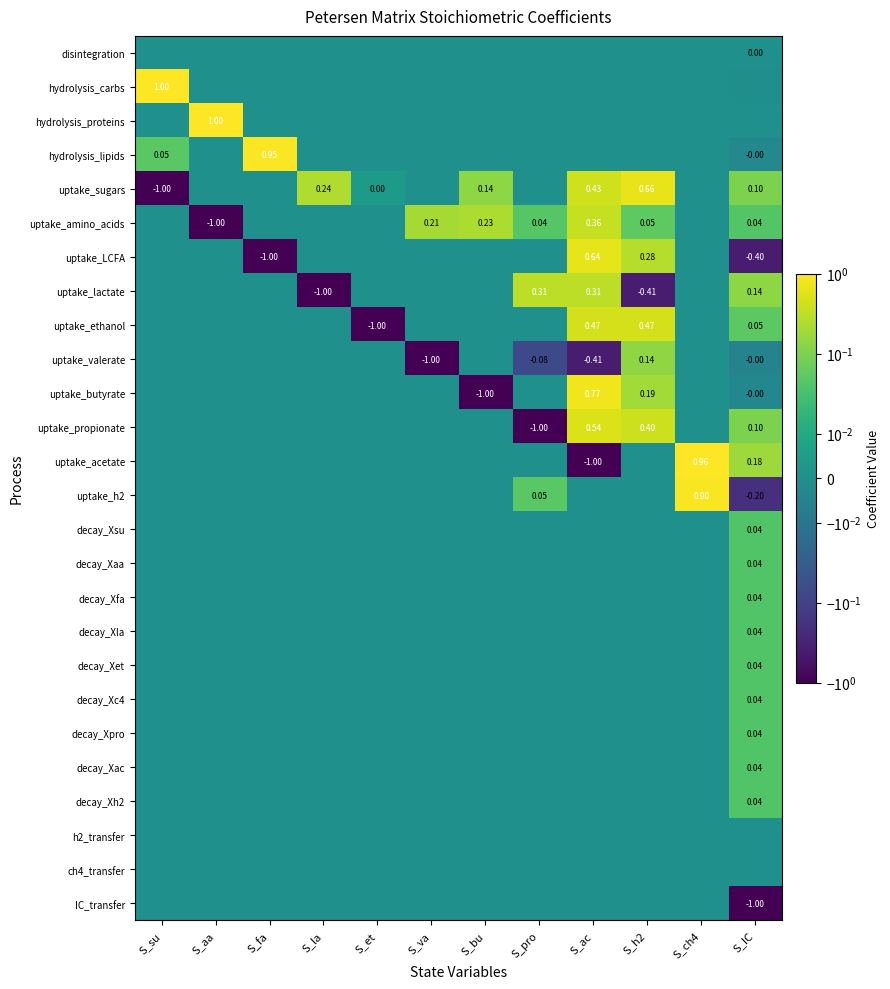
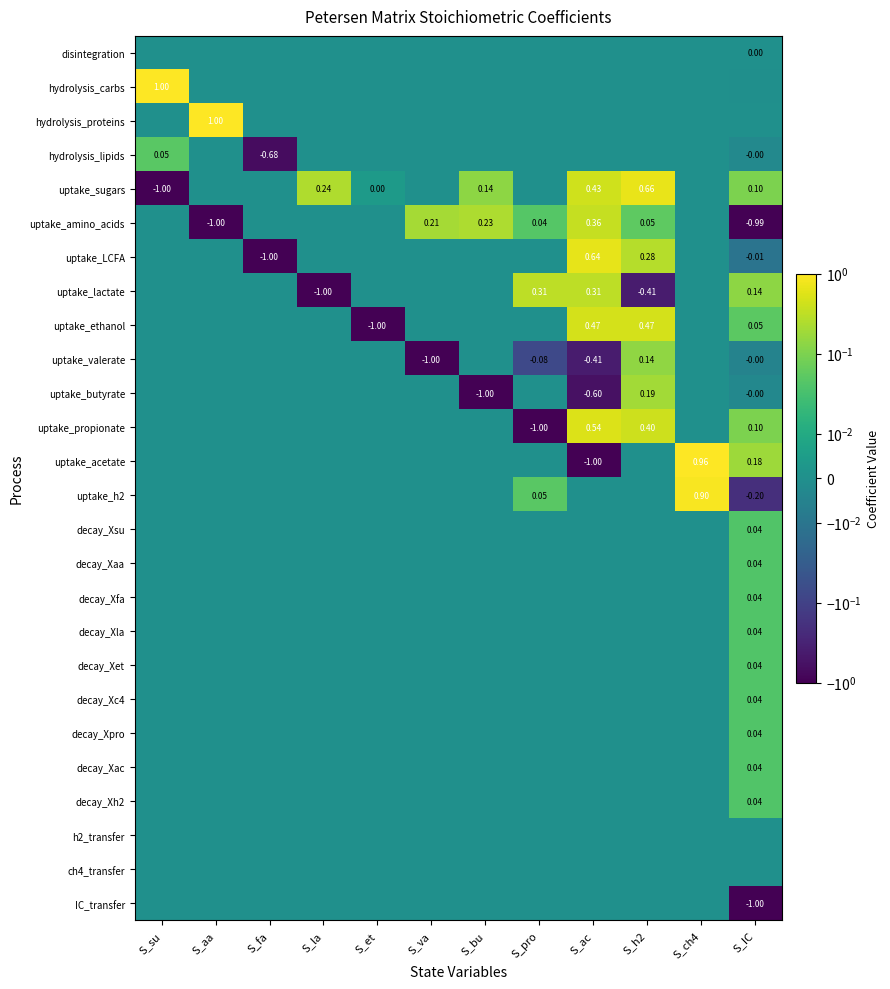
  {
    "disintegration": {
      "S_IC": 0.00
    },
    "hydrolysis_carbs": {
      "S_su": 1.00
    },
    "hydrolysis_proteins": {
      "S_aa": 1.00
    },
    "hydrolysis_lipids": {
      "S_su": 0.05,
-     "S_fa": 0.95,
+     "S_fa": -0.68,
      "S_IC": -0.00
    },
    "uptake_sugars": {
      "S_su": -1.00,
      "S_la": 0.24,
      "S_et": 0.00,
      "S_bu": 0.14,
      "S_ac": 0.43,
      "S_h2": 0.66,
      "S_IC": 0.10
    },
    "uptake_amino_acids": {
      "S_aa": -1.00,
      "S_va": 0.21,
      "S_bu": 0.23,
      "S_pro": 0.04,
      "S_ac": 0.36,
      "S_h2": 0.05,
-     "S_IC": 0.04
+     "S_IC": -0.99
    },
    "uptake_LCFA": {
      "S_fa": -1.00,
      "S_ac": 0.64,
      "S_h2": 0.28,
-     "S_IC": -0.40
+     "S_IC": -0.01
    },
    "uptake_lactate": {
      "S_la": -1.00,
      "S_pro": 0.31,
      "S_ac": 0.31,
      "S_h2": -0.41,
      "S_IC": 0.14
    },
    "uptake_ethanol": {
      "S_et": -1.00,
      "S_ac": 0.47,
      "S_h2": 0.47,
      "S_IC": 0.05
    },
    "uptake_valerate": {
      "S_va": -1.00,
      "S_pro": -0.08,
      "S_ac": -0.41,
      "S_h2": 0.14,
      "S_IC": -0.00
    },
    "uptake_butyrate": {
      "S_bu": -1.00,
-     "S_ac": 0.77,
+     "S_ac": -0.60,
      "S_h2": 0.19,
      "S_IC": -0.00
    },
    "uptake_propionate": {
      "S_pro": -1.00,
      "S_ac": 0.54,
      "S_h2": 0.40,
      "S_IC": 0.10
    },
    "uptake_acetate": {
      "S_ac": -1.00,
      "S_ch4": 0.96,
      "S_IC": 0.18
    },
    "uptake_h2": {
      "S_pro": 0.05,
      "S_ch4": 0.90,
      "S_IC": -0.20
    },
    "decay_Xsu": {
      "S_IC": 0.04
    },
    "decay_Xaa": {
      "S_IC": 0.04
    },
    "decay_Xfa": {
      "S_IC": 0.04
    },
    "decay_Xla": {
      "S_IC": 0.04
    },
    "decay_Xet": {
      "S_IC": 0.04
    },
    "decay_Xc4": {
      "S_IC": 0.04
    },
    "decay_Xpro": {
      "S_IC": 0.04
    },
    "decay_Xac": {
      "S_IC": 0.04
    },
    "decay_Xh2": {
      "S_IC": 0.04
    },
    "IC_transfer": {
      "S_IC": -1.00
    }
  }
